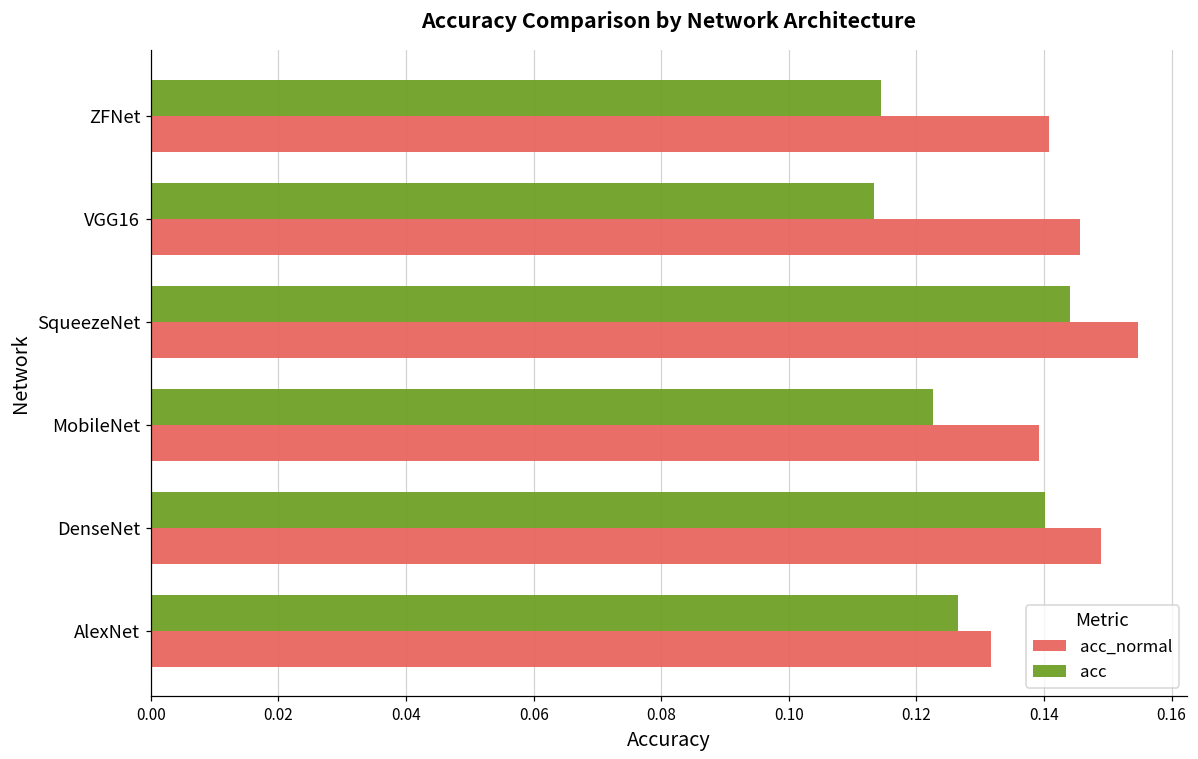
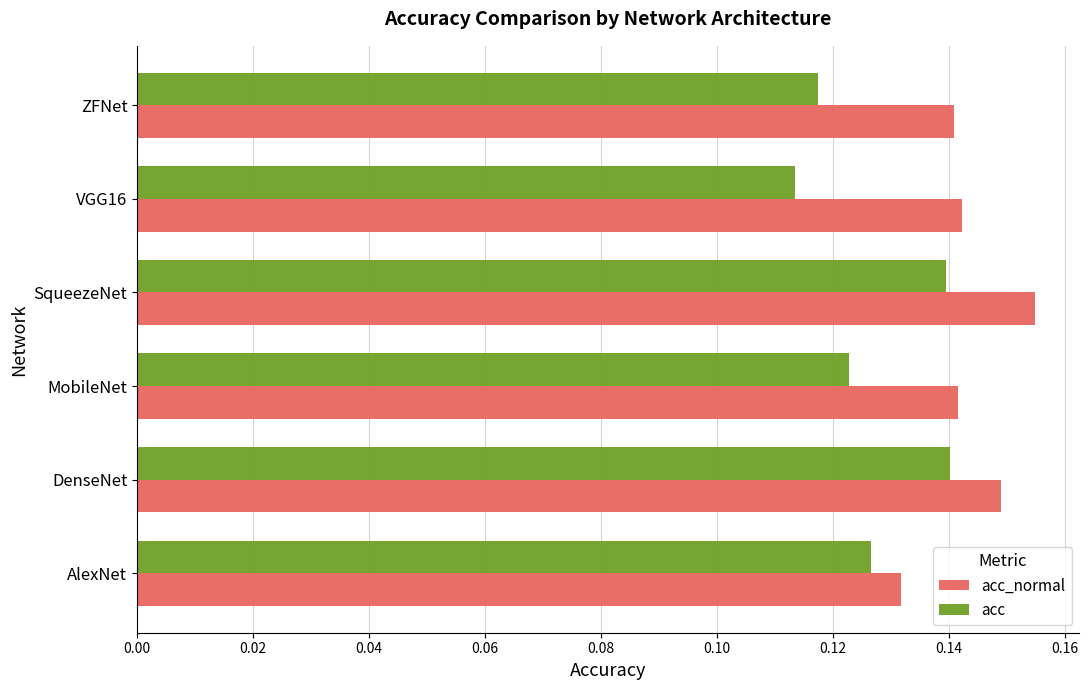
  {
    "acc_normal": {
      "ZFNet": 0.141,
-     "VGG16": 0.146,
+     "VGG16": 0.142,
      "SqueezeNet": 0.155,
-     "MobileNet": 0.139,
+     "MobileNet": 0.141,
      "DenseNet": 0.149,
      "AlexNet": 0.132
    },
    "acc": {
-     "ZFNet": 0.114,
+     "ZFNet": 0.117,
      "VGG16": 0.113,
-     "SqueezeNet": 0.144,
+     "SqueezeNet": 0.139,
      "MobileNet": 0.123,
      "DenseNet": 0.140,
      "AlexNet": 0.127
    }
  }
